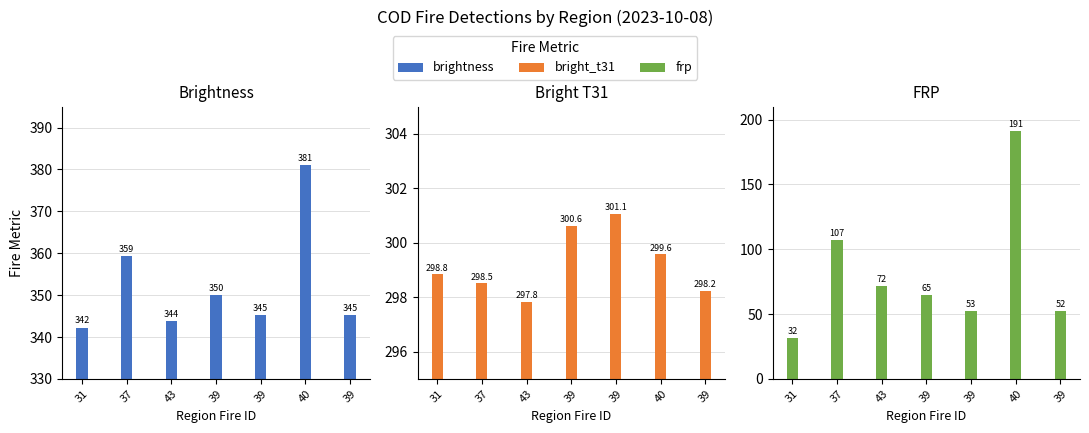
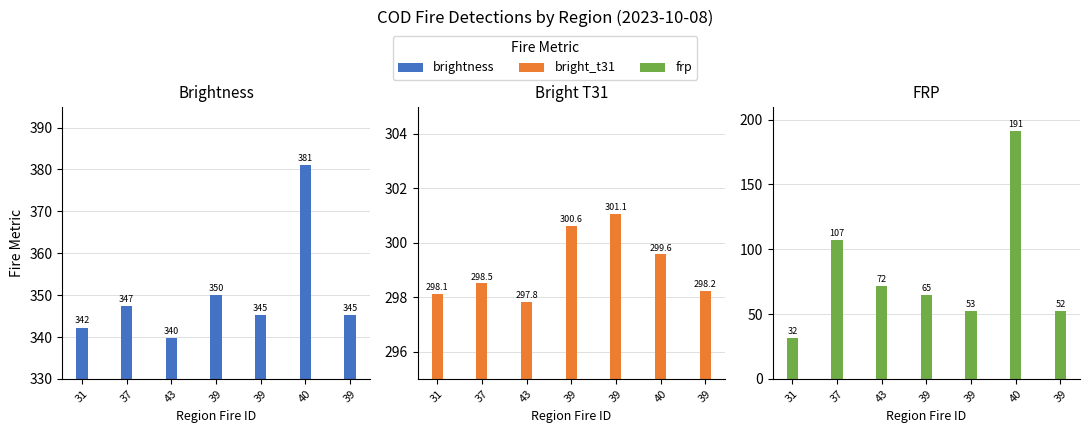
  {
    "Brightness": {
      "31": 342,
-     "37": 359,
-     "43": 344,
+     "37": 347,
+     "43": 340,
      "40": 381
    },
    "Bright T31": {
-     "31": 298.8,
+     "31": 298.1,
      "37": 298.5,
      "43": 297.8,
      "40": 299.6
    },
    "FRP": {
      "31": 32,
      "37": 107,
      "43": 72,
      "40": 191
    }
  }
